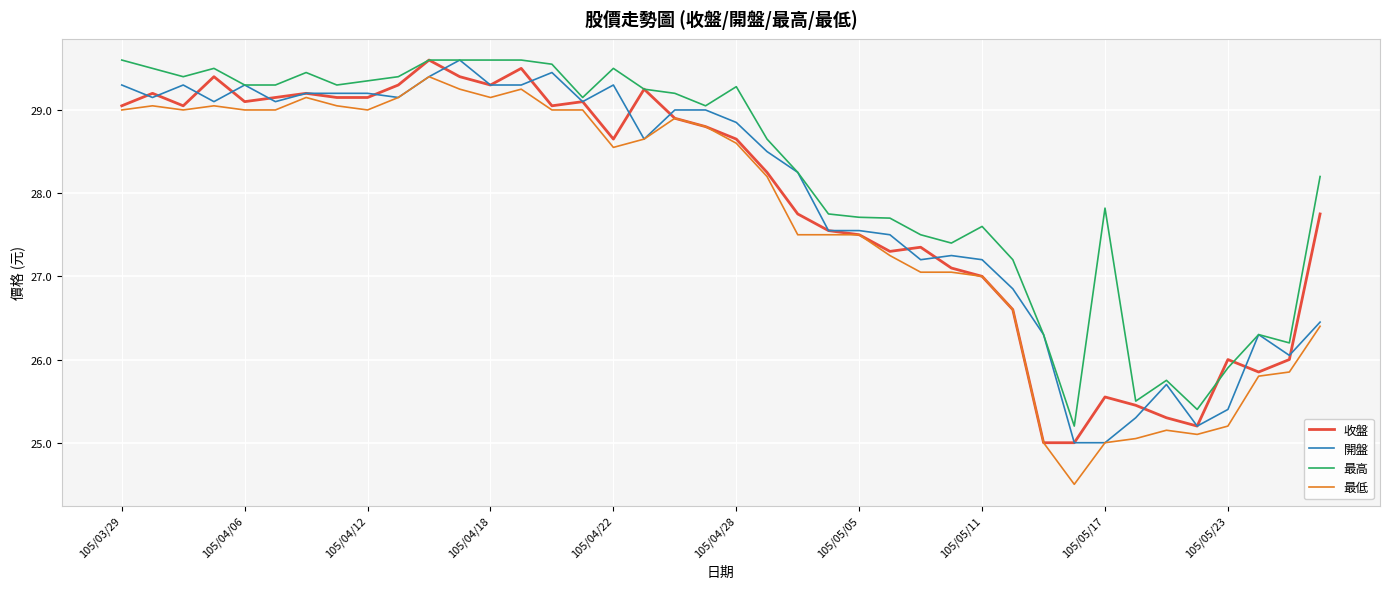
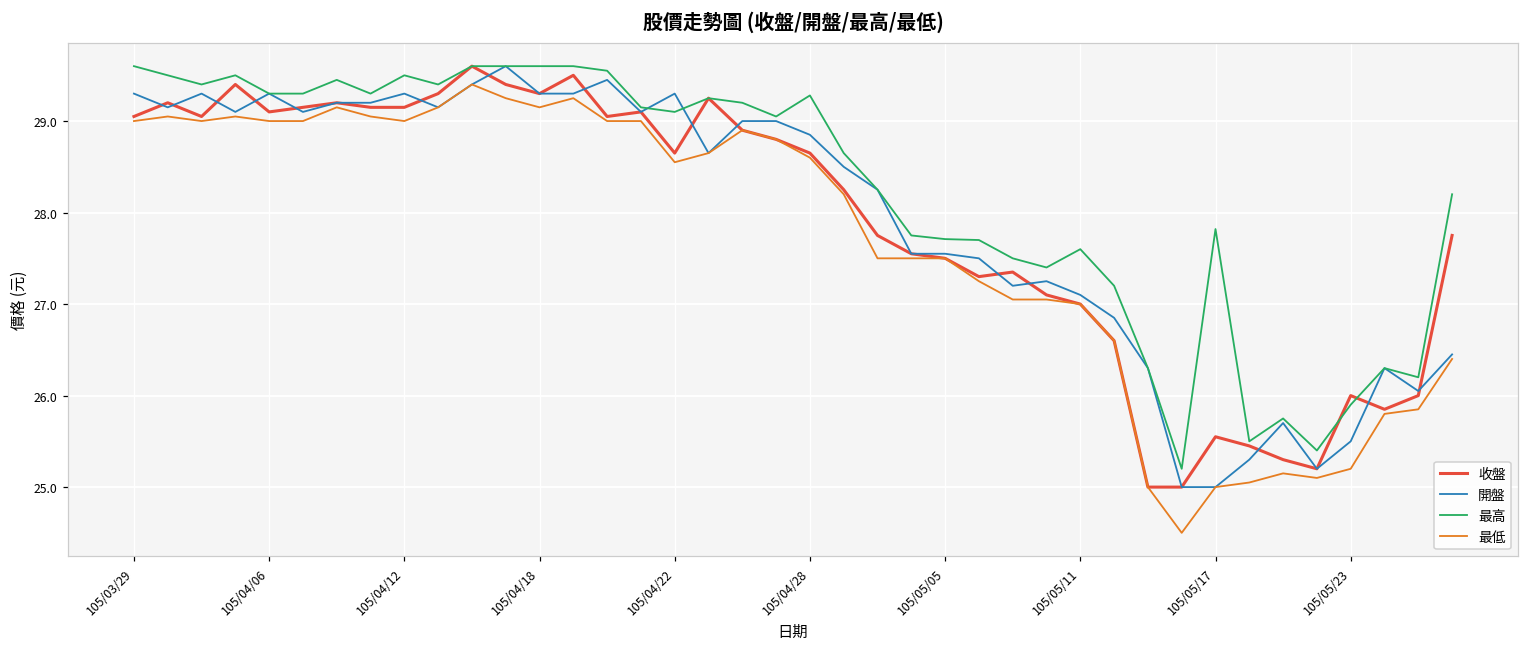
  {
    "開盤": {
      "105/03/29": 29.3,
-     "105/04/12": 29.2,
+     "105/04/12": 29.3,
      "105/04/22": 29.3,
      "105/04/28": 28.9,
      "105/05/05": 27.6,
-     "105/05/11": 27.2,
-     "105/05/23": 25.4
+     "105/05/11": 27.1,
+     "105/05/23": 25.5
    },
    "最高": {
      "105/03/29": 29.6,
-     "105/04/12": 29.4,
+     "105/04/12": 29.5,
      "105/04/18": 29.6,
-     "105/04/22": 29.5,
+     "105/04/22": 29.1,
      "105/04/28": 29.3,
      "105/05/05": 27.7,
      "105/05/11": 27.6,
      "105/05/17": 27.8,
      "105/05/23": 25.9
    }
  }
